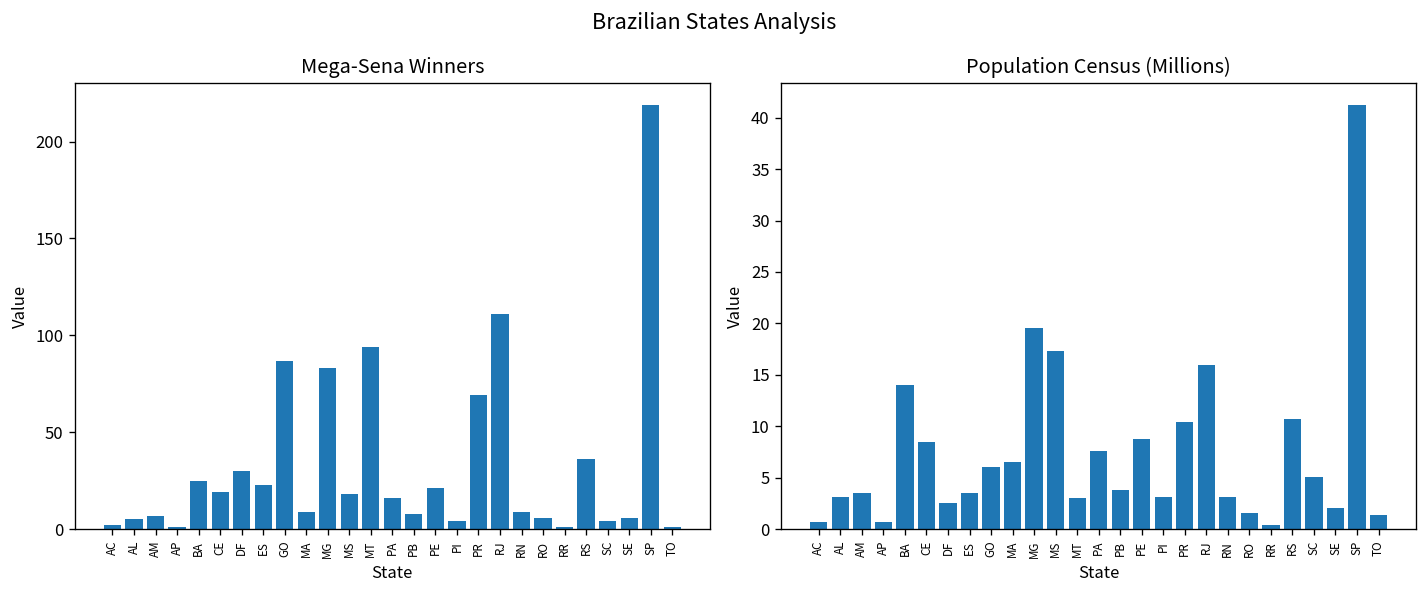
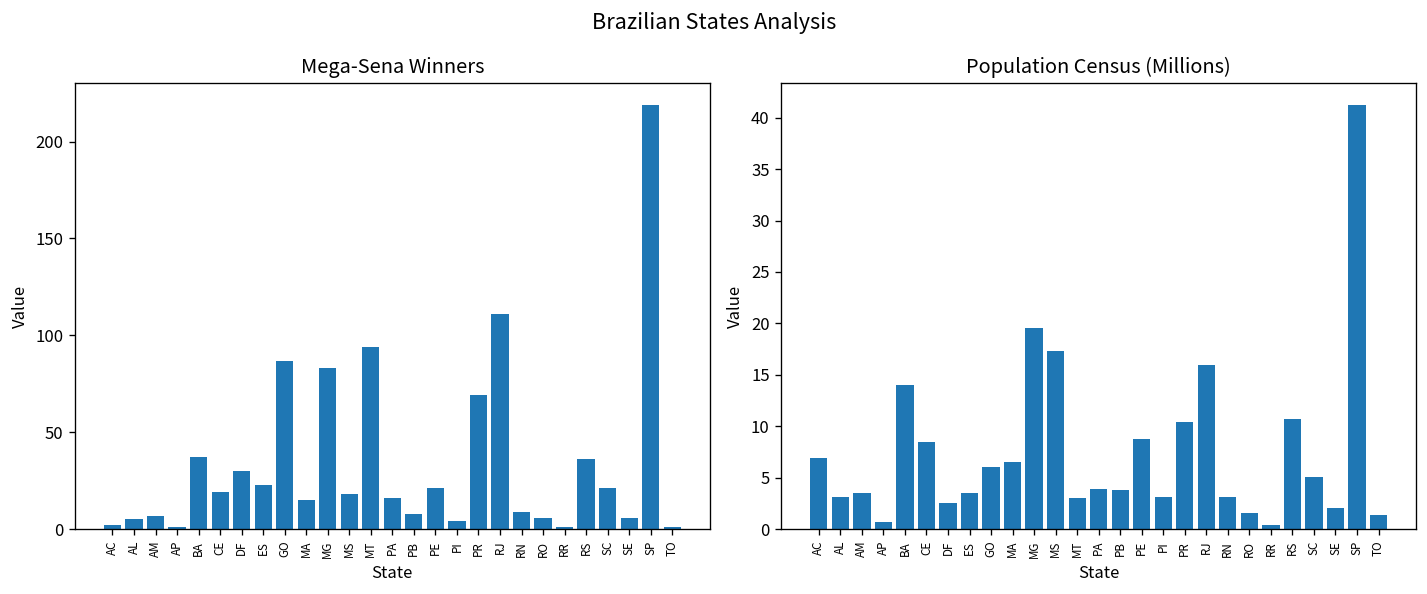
  {
    "Mega-Sena Winners": {
      "AC": 2,
      "AL": 5,
      "AM": 7,
-     "BA": 25,
+     "BA": 37,
      "CE": 19,
      "DF": 30,
      "ES": 23,
      "GO": 87,
-     "MA": 9,
+     "MA": 15,
      "MG": 83,
      "MS": 18,
      "MT": 94,
      "PA": 16,
      "PB": 8,
      "PE": 21,
      "PI": 4,
      "PR": 69,
      "RJ": 111,
      "RN": 9,
      "RO": 6,
      "RS": 36,
-     "SC": 4,
+     "SC": 21,
      "SE": 6,
      "SP": 219
    },
    "Population Census (Millions)": {
-     "AC": 1,
+     "AC": 7,
      "AL": 3,
      "AM": 3,
      "AP": 1,
      "BA": 14,
      "CE": 8,
      "DF": 3,
      "ES": 4,
      "GO": 6,
      "MA": 7,
      "MG": 20,
      "MS": 17,
      "MT": 3,
-     "PA": 8,
+     "PA": 4,
      "PB": 4,
      "PE": 9,
      "PI": 3,
      "PR": 10,
      "RJ": 16,
      "RN": 3,
      "RO": 2,
      "RR": 0,
      "RS": 11,
      "SC": 5,
      "SE": 2,
      "SP": 41,
      "TO": 1
    }
  }
